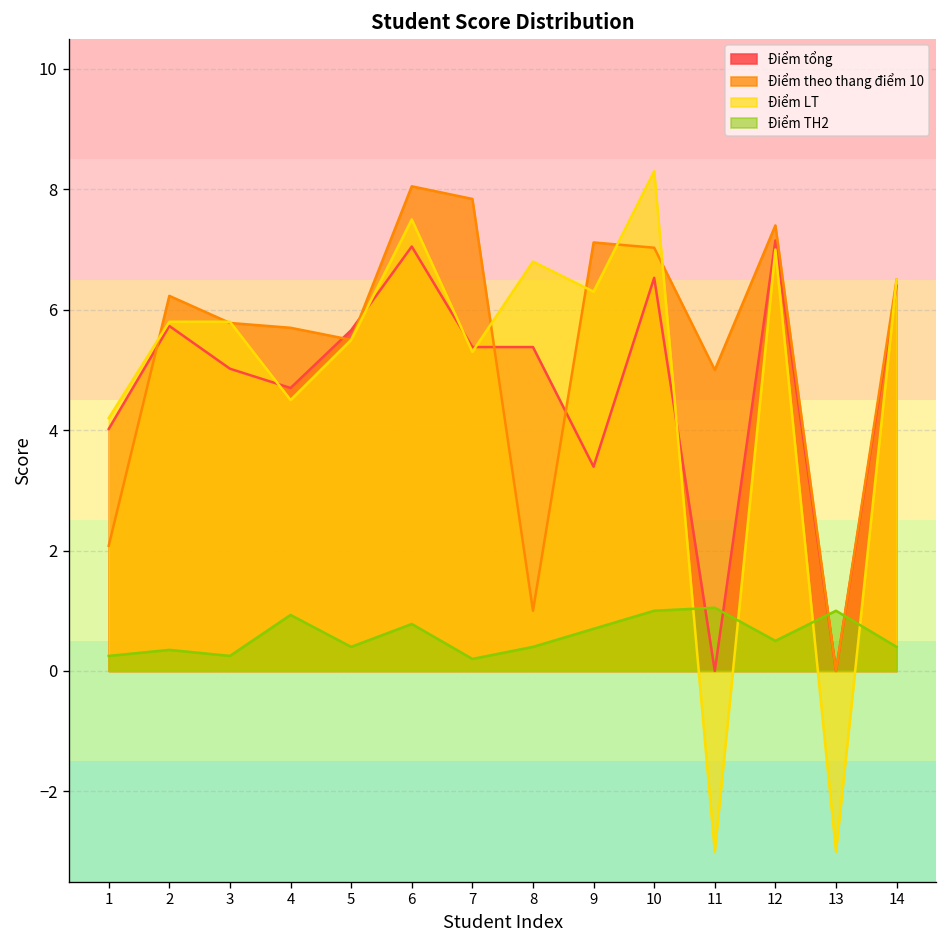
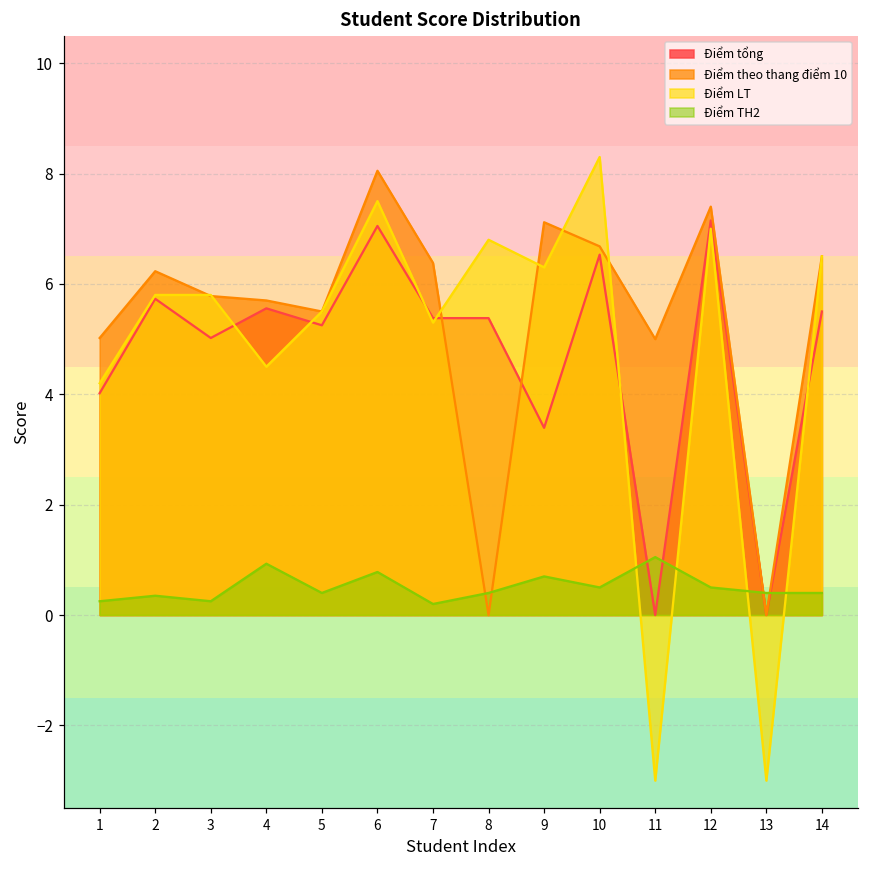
  {
    "Điểm tổng": {
      "1": 4.0,
      "2": 5.7,
      "3": 5.0,
-     "4": 4.7,
-     "5": 5.7,
+     "4": 5.6,
+     "5": 5.3,
      "6": 7.1,
      "7": 5.4,
      "8": 5.4,
      "9": 3.4,
      "10": 6.5,
      "12": 7.2,
-     "14": 6.4
+     "14": 5.5
    },
    "Điểm theo thang điểm 10": {
-     "1": 2.1,
+     "1": 5.0,
      "2": 6.2,
      "4": 5.7,
      "6": 8.1,
-     "7": 7.8,
-     "8": 1,
+     "7": 6.4,
+     "8": 0,
      "9": 7.1,
-     "10": 7.0,
+     "10": 6.7,
      "11": 5.0,
      "12": 7.4
    },
    "Điểm TH2": {
      "1": 0.3,
      "2": 0.4,
      "3": 0.3,
      "4": 0.9,
      "5": 0.4,
      "6": 0.8,
      "7": 0.2,
      "8": 0.4,
      "9": 0.7,
-     "10": 1.0,
+     "10": 0.5,
      "11": 1.1,
      "12": 0.5,
-     "13": 1.0,
+     "13": 0.4,
      "14": 0.4
    }
  }
